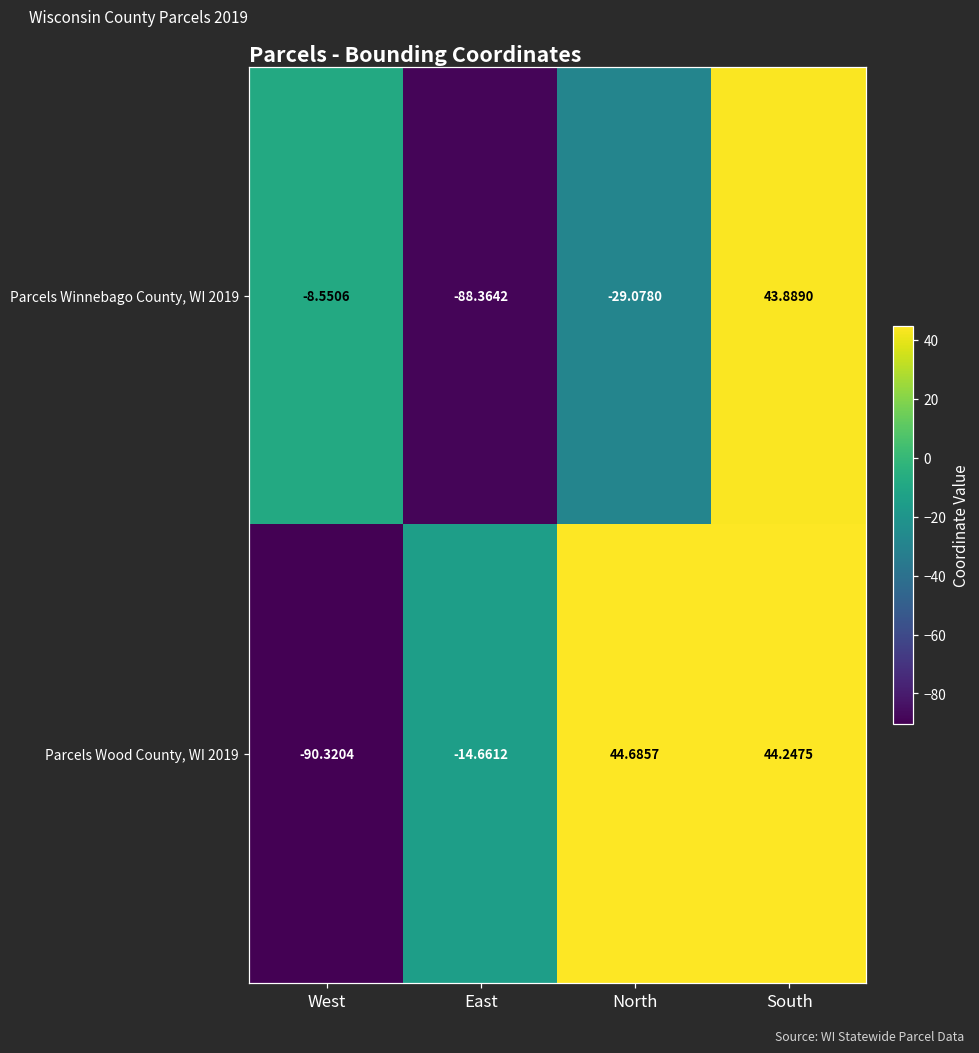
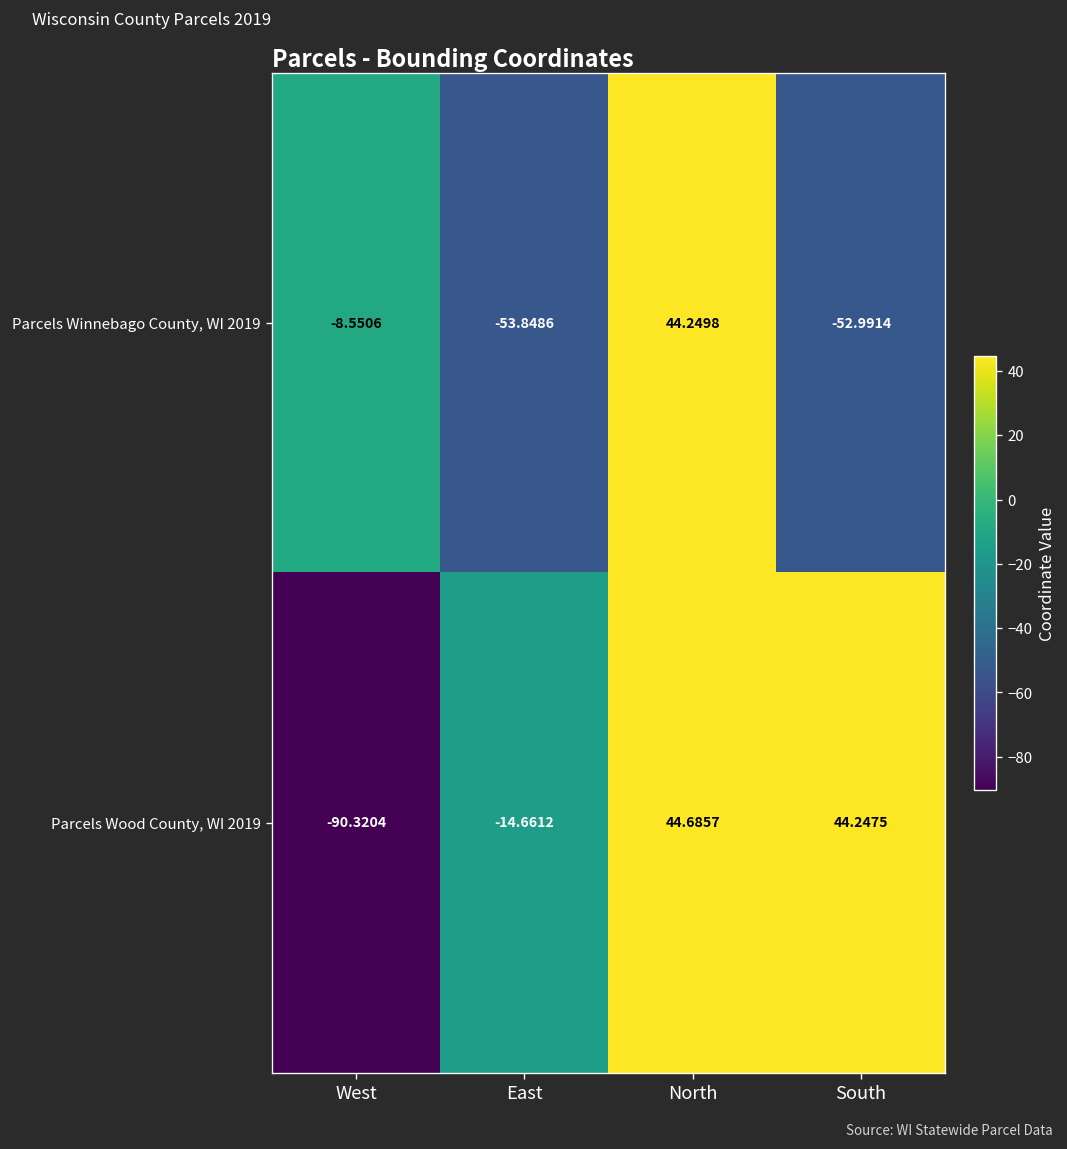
  {
    "Parcels Winnebago County, WI 2019": {
      "West": -8.5506,
-     "East": -88.3642,
-     "North": -29.0780,
-     "South": 43.8890
+     "East": -53.8486,
+     "North": 44.2498,
+     "South": -52.9914
    },
    "Parcels Wood County, WI 2019": {
      "West": -90.3204,
      "East": -14.6612,
      "North": 44.6857,
      "South": 44.2475
    }
  }
